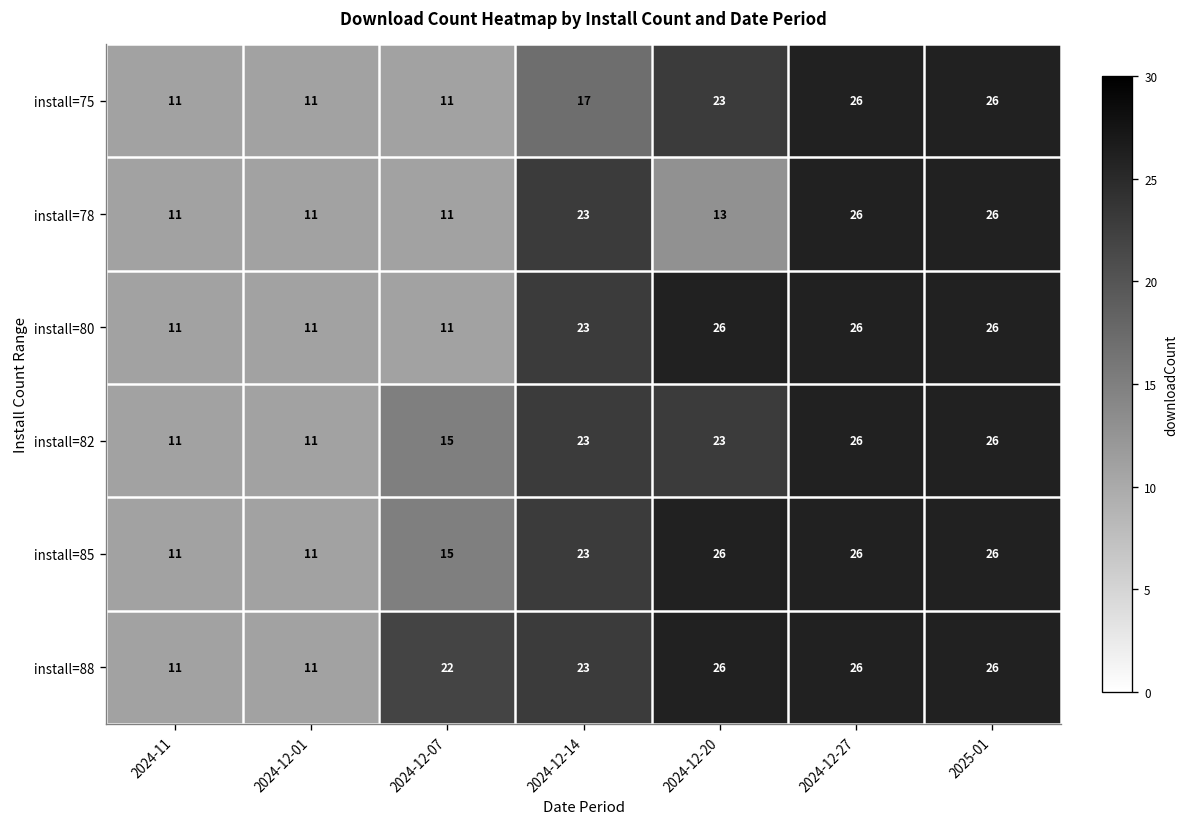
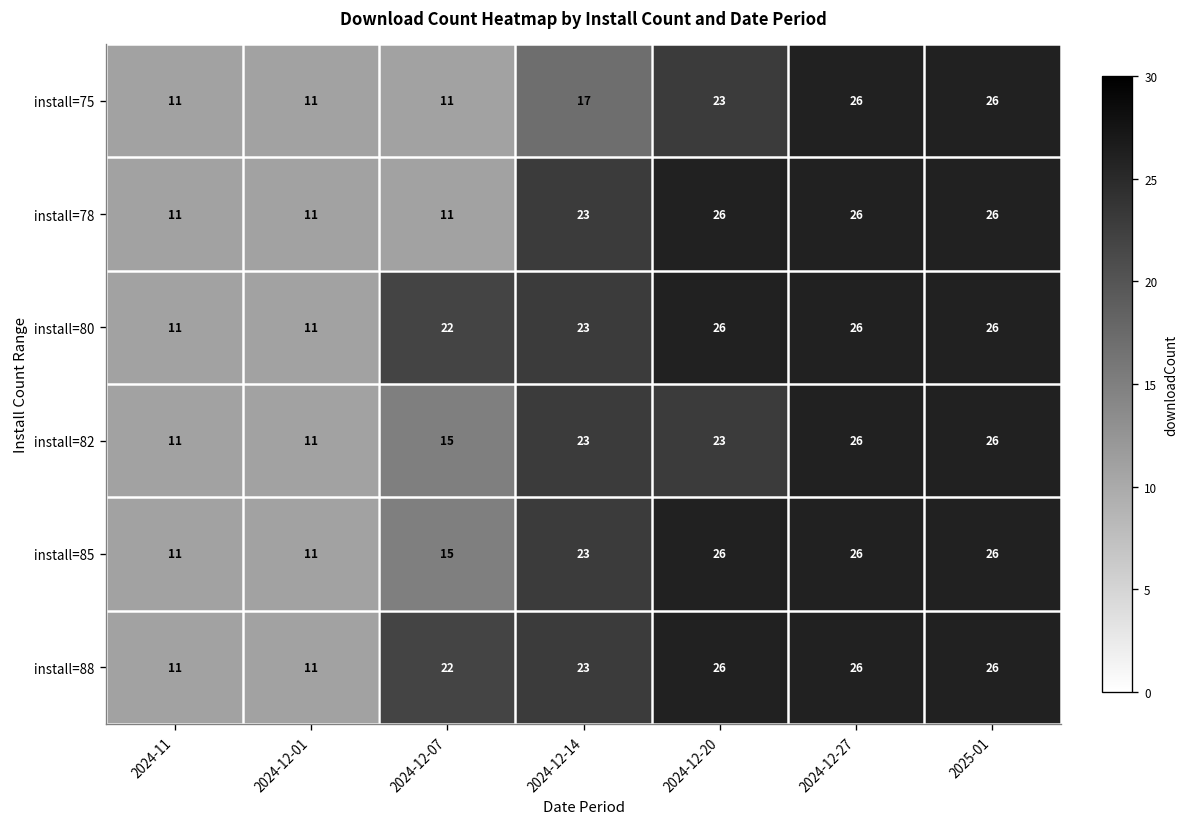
  {
    "install=75": {
      "2024-11": 11,
      "2024-12-01": 11,
      "2024-12-07": 11,
      "2024-12-14": 17,
      "2024-12-20": 23,
      "2024-12-27": 26,
      "2025-01": 26
    },
    "install=78": {
      "2024-11": 11,
      "2024-12-01": 11,
      "2024-12-07": 11,
      "2024-12-14": 23,
-     "2024-12-20": 13,
+     "2024-12-20": 26,
      "2024-12-27": 26,
      "2025-01": 26
    },
    "install=80": {
      "2024-11": 11,
      "2024-12-01": 11,
-     "2024-12-07": 11,
+     "2024-12-07": 22,
      "2024-12-14": 23,
      "2024-12-20": 26,
      "2024-12-27": 26,
      "2025-01": 26
    },
    "install=82": {
      "2024-11": 11,
      "2024-12-01": 11,
      "2024-12-07": 15,
      "2024-12-14": 23,
      "2024-12-20": 23,
      "2024-12-27": 26,
      "2025-01": 26
    },
    "install=85": {
      "2024-11": 11,
      "2024-12-01": 11,
      "2024-12-07": 15,
      "2024-12-14": 23,
      "2024-12-20": 26,
      "2024-12-27": 26,
      "2025-01": 26
    },
    "install=88": {
      "2024-11": 11,
      "2024-12-01": 11,
      "2024-12-07": 22,
      "2024-12-14": 23,
      "2024-12-20": 26,
      "2024-12-27": 26,
      "2025-01": 26
    }
  }
